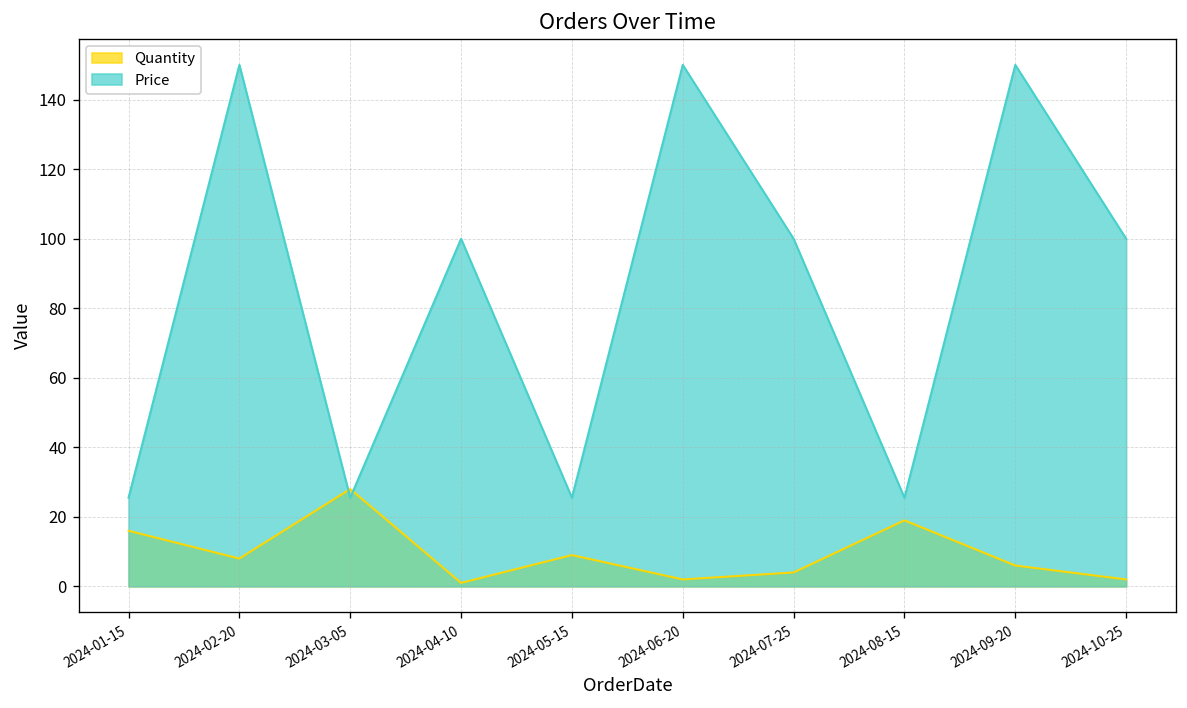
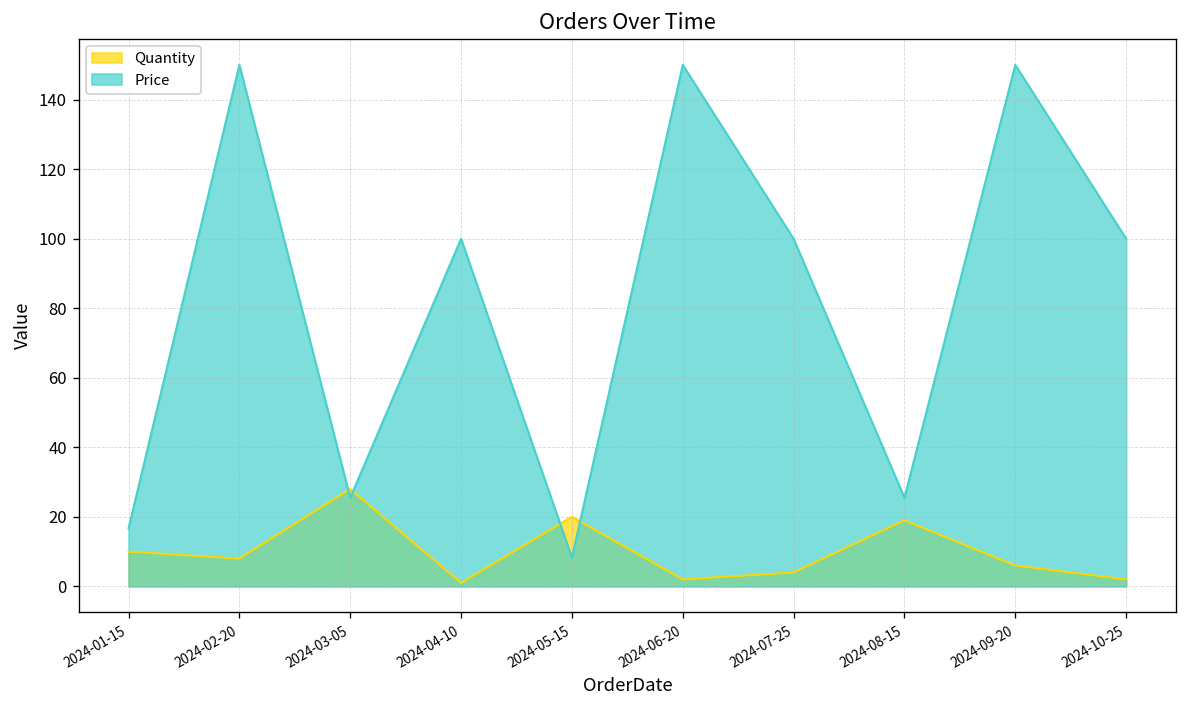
  {
    "Quantity": {
-     "2024-01-15": 16,
+     "2024-01-15": 10,
      "2024-02-20": 8,
      "2024-03-05": 28,
      "2024-04-10": 1,
-     "2024-05-15": 9,
+     "2024-05-15": 20,
      "2024-06-20": 2,
      "2024-07-25": 4,
      "2024-08-15": 19,
      "2024-09-20": 6,
      "2024-10-25": 2
    },
    "Price": {
-     "2024-01-15": 26,
+     "2024-01-15": 17,
      "2024-02-20": 150,
      "2024-03-05": 26,
      "2024-04-10": 100,
-     "2024-05-15": 26,
+     "2024-05-15": 8,
      "2024-06-20": 150,
      "2024-07-25": 100,
      "2024-08-15": 26,
      "2024-09-20": 150,
      "2024-10-25": 100
    }
  }
